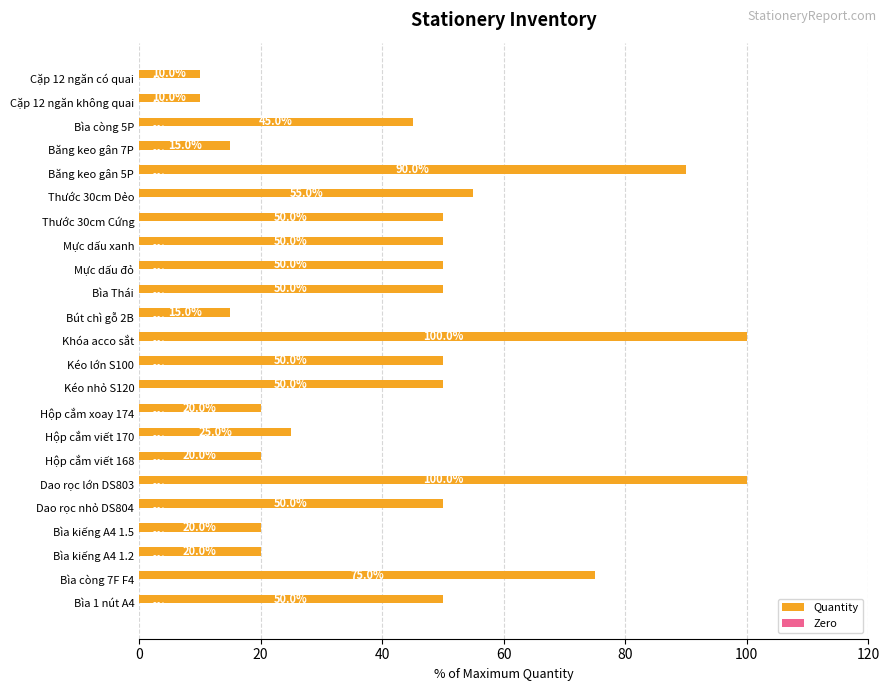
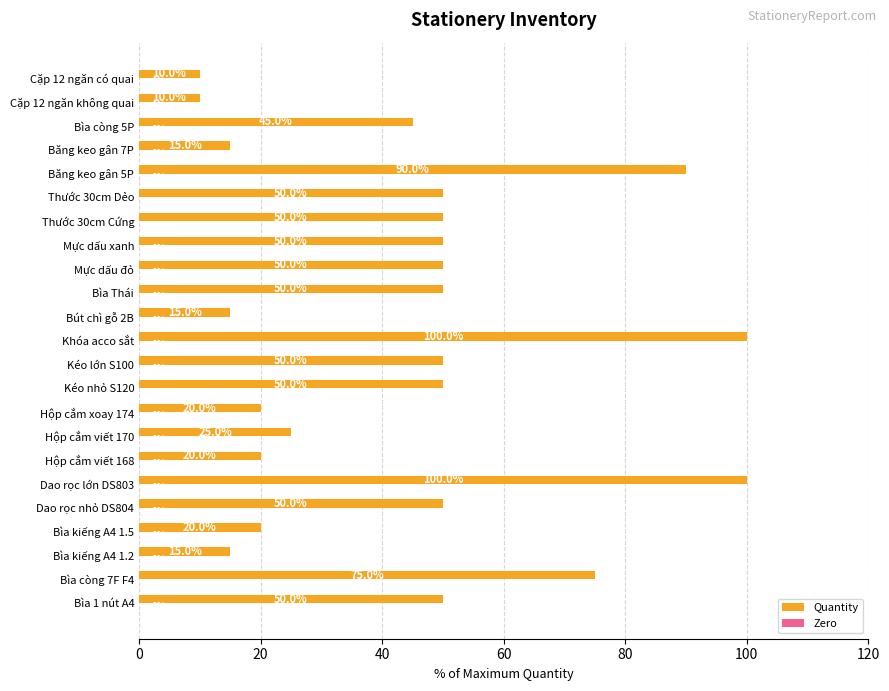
  {
    "Quantity": {
      "Cặp 12 ngăn có quai": "10.0%",
      "Cặp 12 ngăn không quai": "10.0%",
      "Bìa còng 5P": "45.0%",
      "Băng keo gân 7P": "15.0%",
      "Băng keo gân 5P": "90.0%",
-     "Thước 30cm Dẻo": "55",
+     "Thước 30cm Dẻo": "50",
      "Bút chì gỗ 2B": "15.0%",
      "Khóa acco sắt": "100.0%",
      "Kéo lớn S100": "50.0%",
      "Hộp cắm viết 168": "20.0%",
      "Dao rọc lớn DS803": "100.0%",
      "Dao rọc nhỏ DS804": "50.0%",
      "Bìa kiếng A4 1.5": "20.0%",
-     "Bìa kiếng A4 1.2": "20.0%"
+     "Bìa kiếng A4 1.2": "15.0%"
    },
    "Zero": {
      "Cặp 12 ngăn có quai": "0",
      "Cặp 12 ngăn không quai": "0",
      "Bìa còng 5P": "0",
      "Băng keo gân 7P": "0",
      "Băng keo gân 5P": "0",
      "Thước 30cm Dẻo": "0",
      "Thước 30cm Cứng": "0",
      "Mực dấu xanh": "0",
      "Mực dấu đỏ": "0",
      "Bìa Thái": "0",
      "Bút chì gỗ 2B": "0",
      "Khóa acco sắt": "0",
      "Kéo lớn S100": "0",
      "Kéo nhỏ S120": "0",
      "Hộp cắm xoay 174": "0",
      "Hộp cắm viết 170": "0",
      "Hộp cắm viết 168": "0",
      "Dao rọc lớn DS803": "0",
      "Dao rọc nhỏ DS804": "0",
      "Bìa kiếng A4 1.5": "0",
      "Bìa kiếng A4 1.2": "0",
      "Bìa còng 7F F4": "0",
      "Bìa 1 nút A4": "0"
    }
  }
